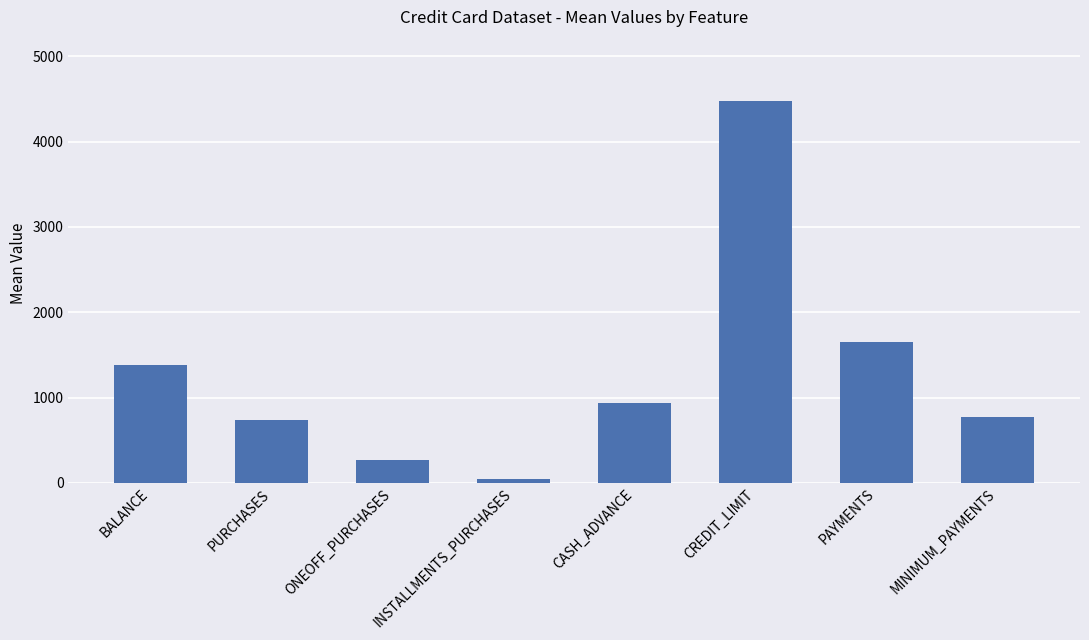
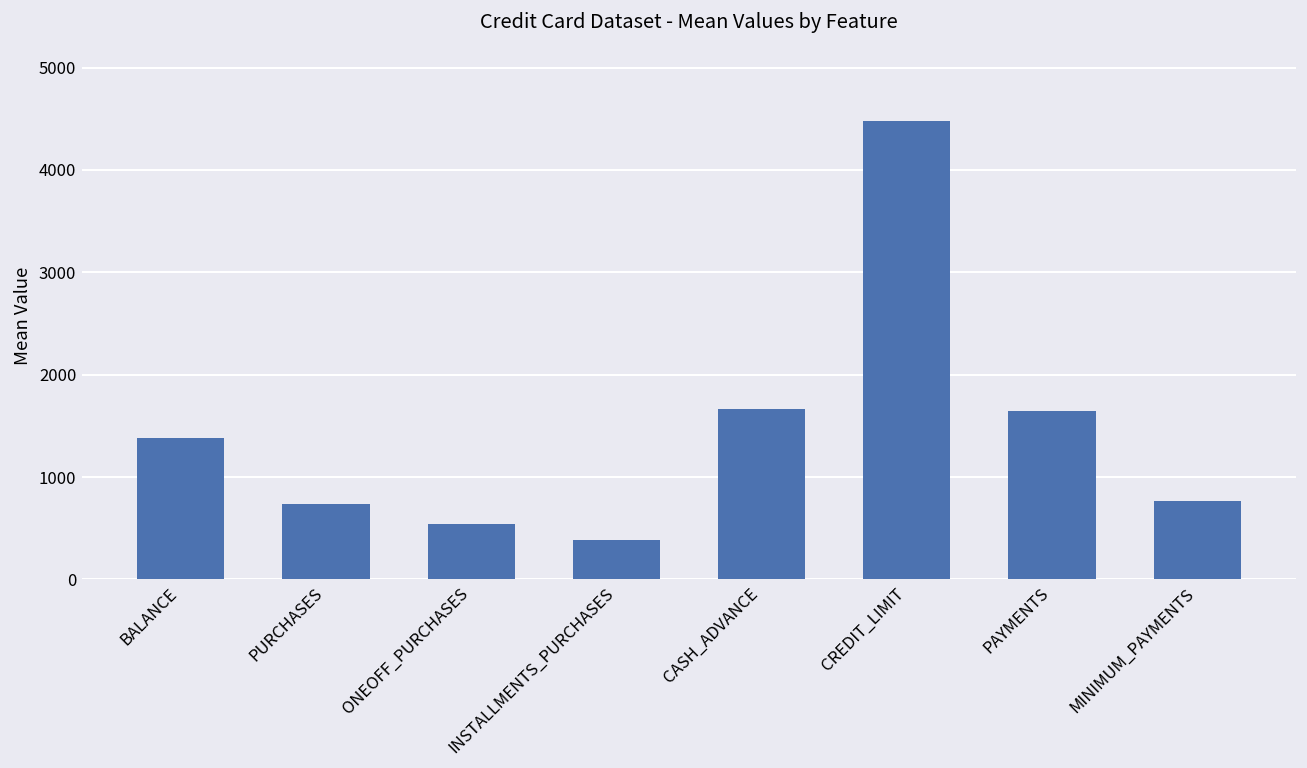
  {
    "BALANCE": 1400,
    "PURCHASES": 700,
-   "ONEOFF_PURCHASES": 300,
-   "INSTALLMENTS_PURCHASES": 0,
-   "CASH_ADVANCE": 900,
+   "ONEOFF_PURCHASES": 500,
+   "INSTALLMENTS_PURCHASES": 400,
+   "CASH_ADVANCE": 1700,
    "CREDIT_LIMIT": 4500,
    "PAYMENTS": 1600,
    "MINIMUM_PAYMENTS": 800
  }
